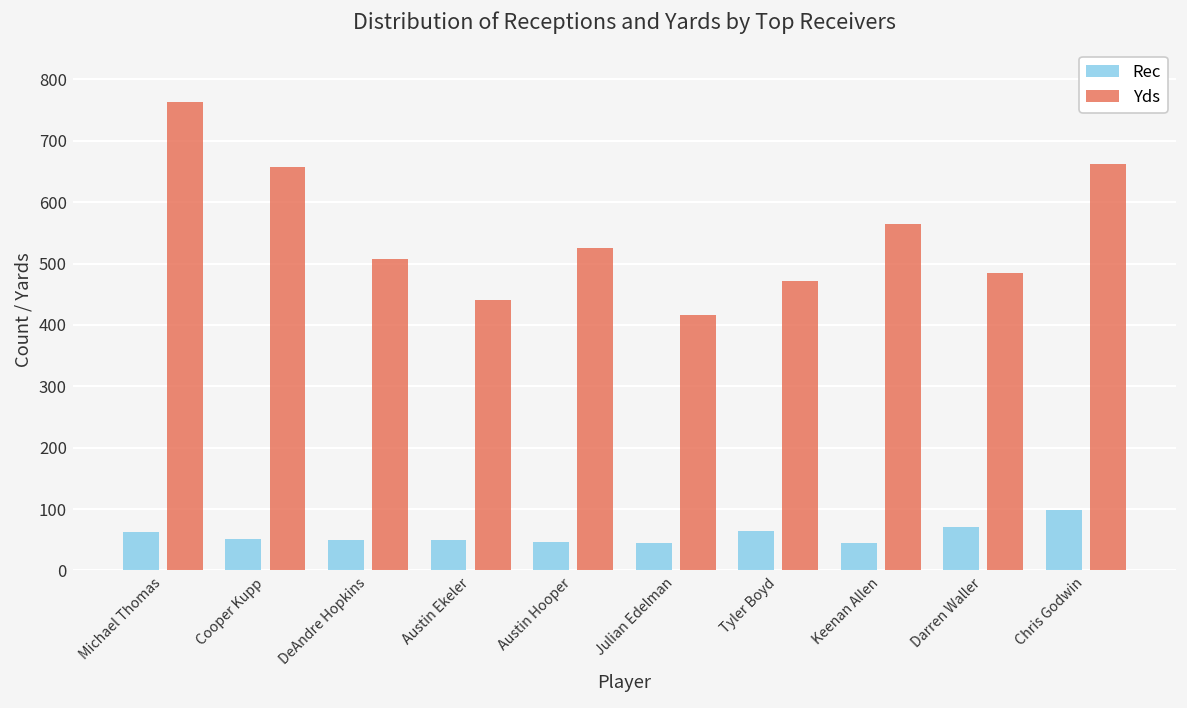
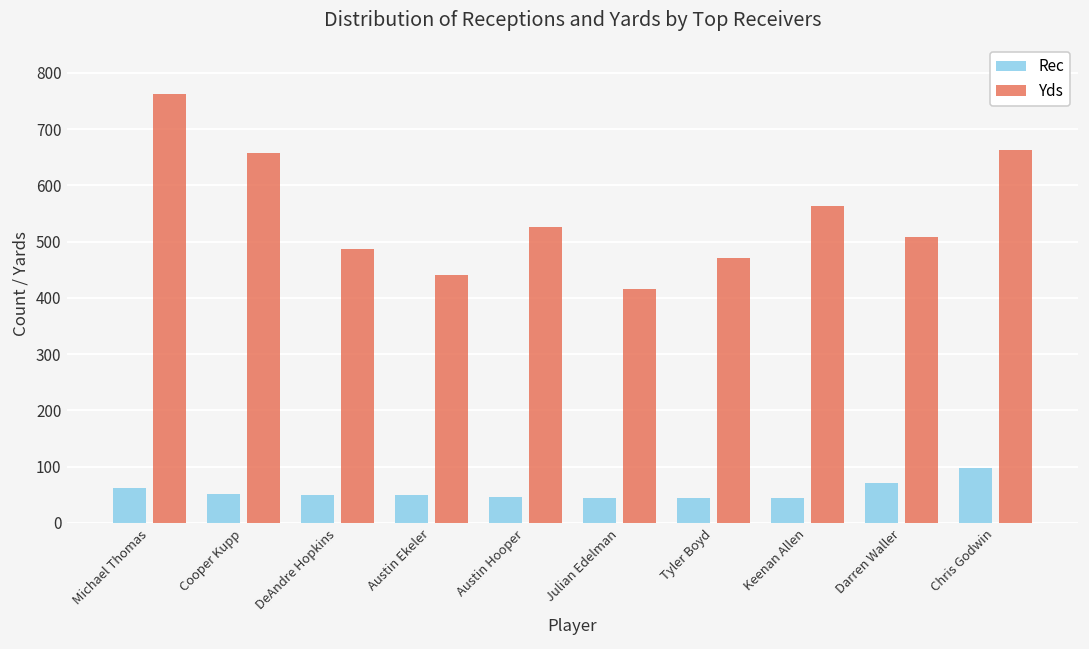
  {
    "Rec": {
      "Michael Thomas": 60,
      "Cooper Kupp": 50,
      "DeAndre Hopkins": 50,
      "Austin Ekeler": 50,
      "Austin Hooper": 50,
      "Julian Edelman": 50,
-     "Tyler Boyd": 60,
+     "Tyler Boyd": 50,
      "Keenan Allen": 40,
      "Darren Waller": 70,
      "Chris Godwin": 100
    },
    "Yds": {
      "Michael Thomas": 760,
      "Cooper Kupp": 660,
-     "DeAndre Hopkins": 510,
+     "DeAndre Hopkins": 490,
      "Austin Ekeler": 440,
      "Austin Hooper": 530,
      "Julian Edelman": 420,
      "Tyler Boyd": 470,
      "Keenan Allen": 560,
-     "Darren Waller": 490,
+     "Darren Waller": 510,
      "Chris Godwin": 660
    }
  }
